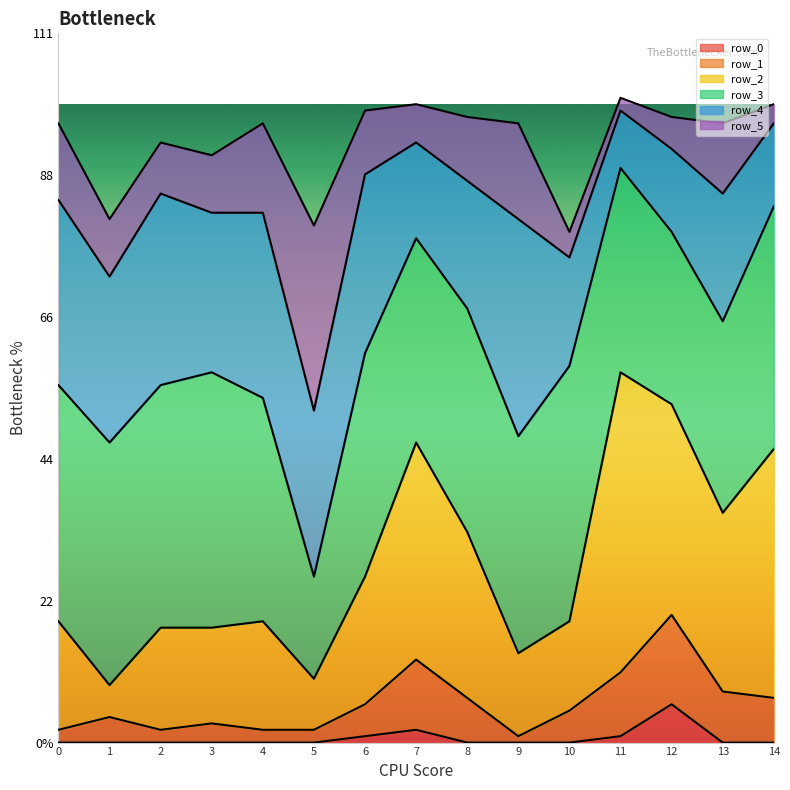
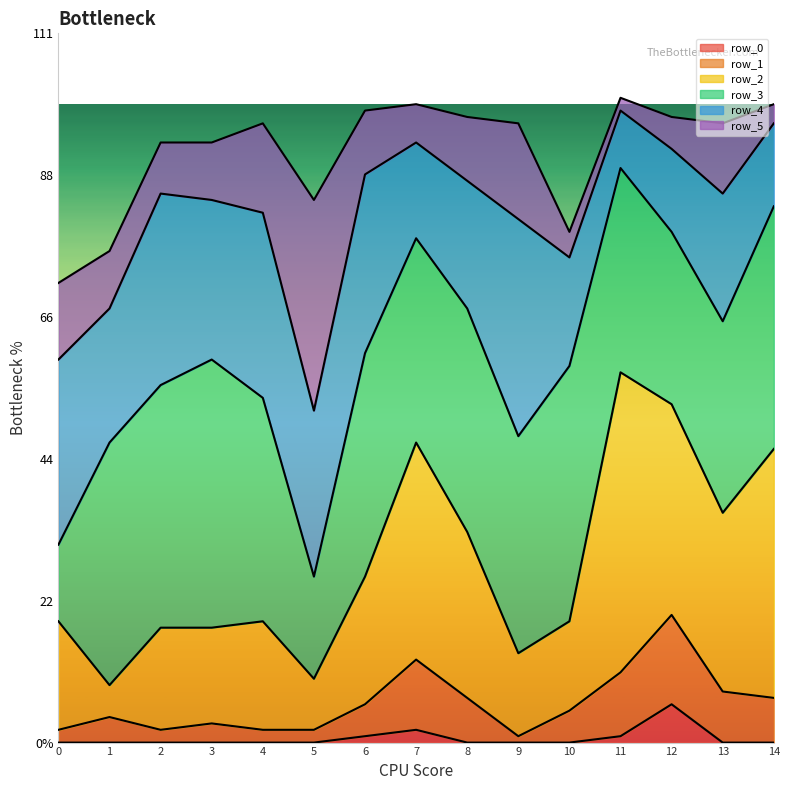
  {
    "row_2": {
      "0": 17,
      "1": 5,
      "2": 16,
      "3": 15,
      "4": 17,
      "5": 8,
      "6": 20,
      "7": 34,
      "8": 26,
      "9": 13,
      "10": 14,
      "11": 47,
      "12": 33,
      "13": 28,
      "14": 39
    },
    "row_3": {
-     "0": 37,
+     "0": 12,
      "1": 38,
      "2": 38,
-     "3": 40,
+     "3": 42,
      "4": 35,
      "5": 16,
      "6": 35,
      "7": 32,
      "8": 35,
      "9": 34,
      "10": 40,
      "11": 32,
      "12": 27,
      "13": 30,
      "14": 38
    },
    "row_4": {
      "0": 29,
-     "1": 26,
+     "1": 21,
      "2": 30,
      "3": 25,
      "4": 29,
      "5": 26,
      "6": 28,
      "7": 15,
      "8": 20,
      "9": 34,
      "10": 17,
      "11": 9,
      "12": 13,
      "13": 20,
      "14": 13
    },
    "row_5": {
      "0": 12,
      "1": 9,
      "2": 8,
      "3": 9,
      "4": 14,
-     "5": 29,
+     "5": 33,
      "6": 10,
      "7": 6,
      "8": 10,
      "9": 15,
      "10": 4,
      "11": 2,
      "12": 5,
      "14": 3
    }
  }
